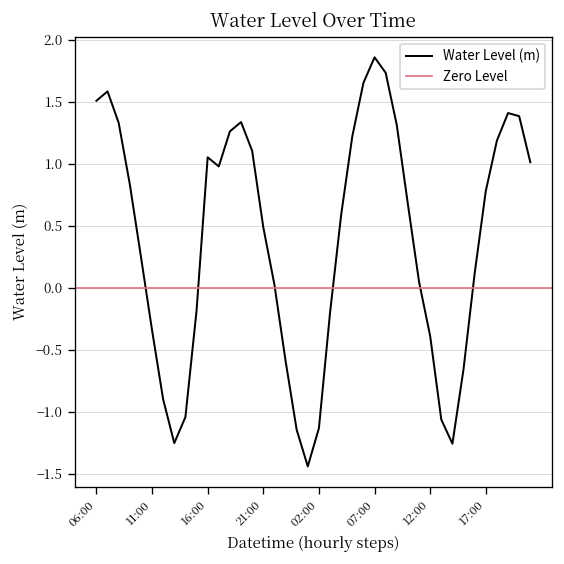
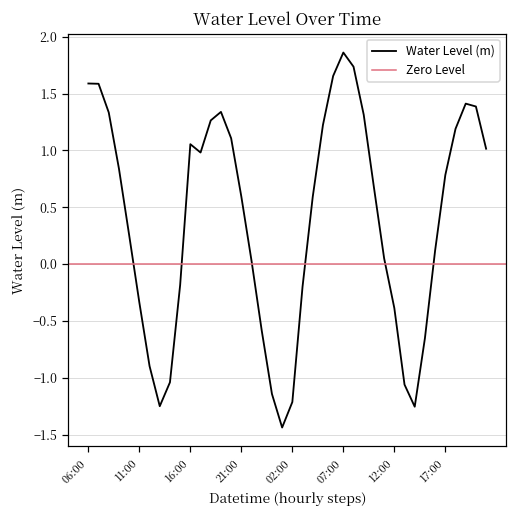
  {
-   "06:00": 1.51,
+   "06:00": 1.59,
    "11:00": -0.34,
    "16:00": 1.05,
-   "21:00": 0.49,
-   "02:00": -1.13,
+   "21:00": 0.59,
+   "02:00": -1.21,
    "07:00": 1.86,
    "12:00": -0.39,
    "17:00": 0.78
  }
